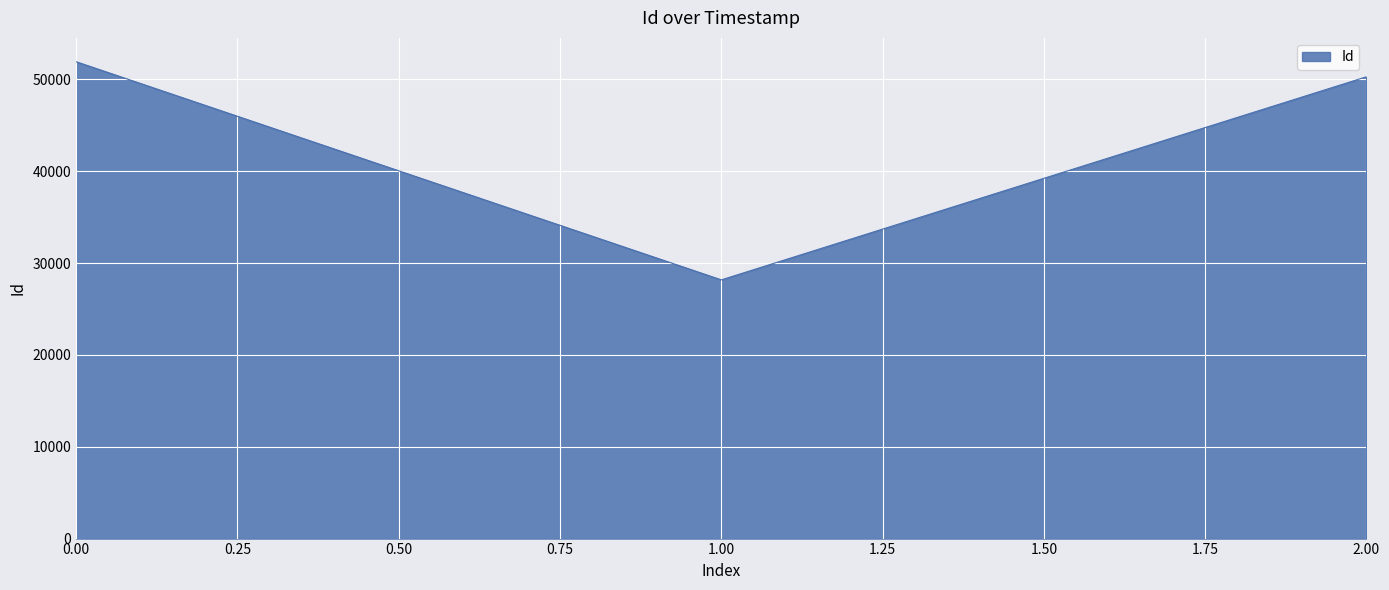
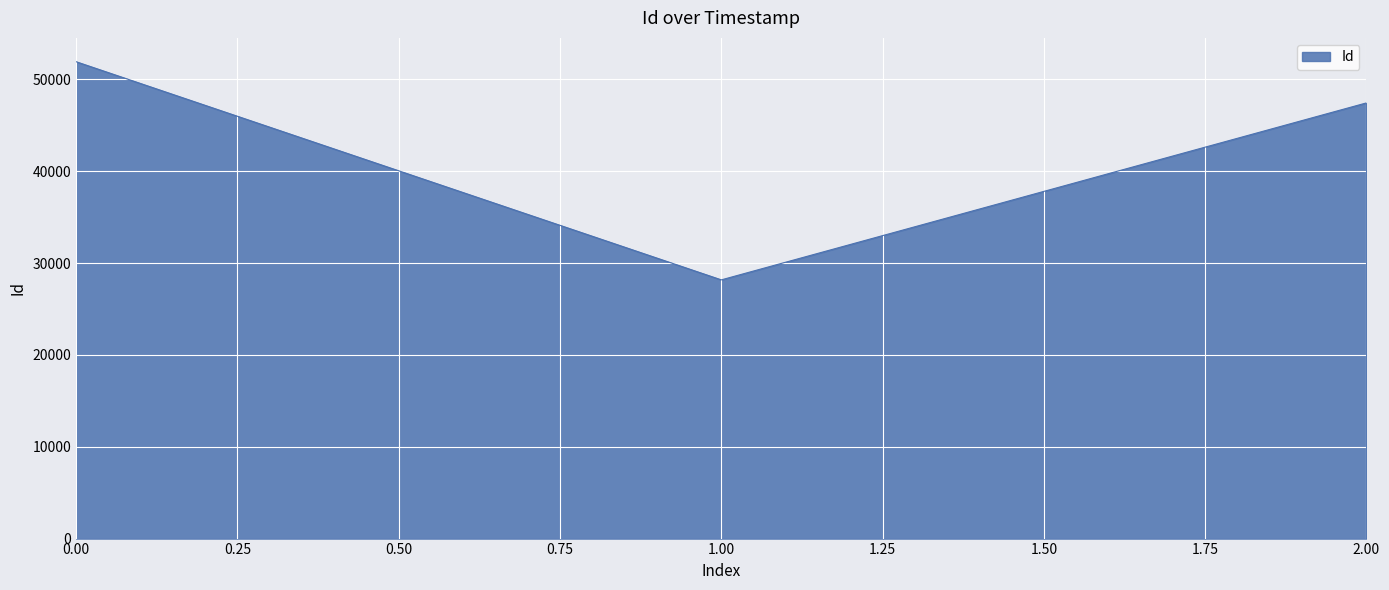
  {
    "0.00": 52000,
    "1.00": 28000,
-   "2.00": 50000
+   "2.00": 47000
  }
